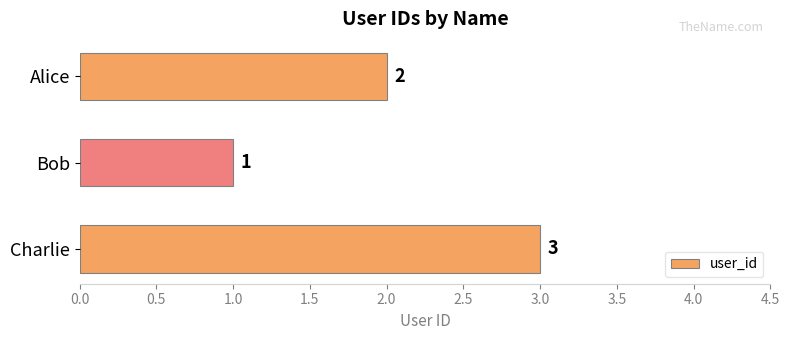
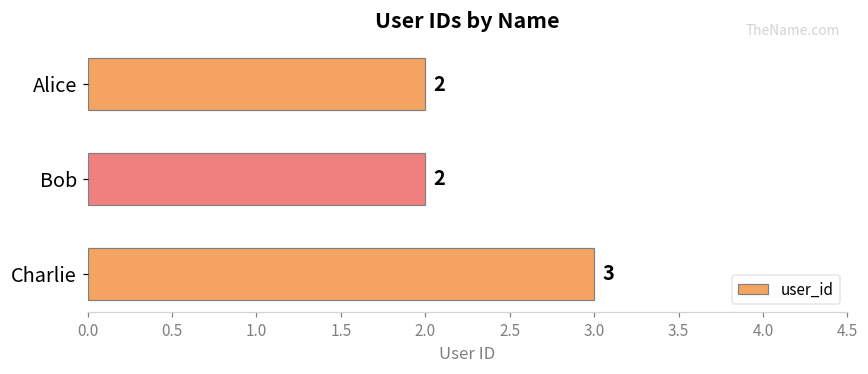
  {
    "Alice": 2,
-   "Bob": 1,
+   "Bob": 2,
    "Charlie": 3
  }
